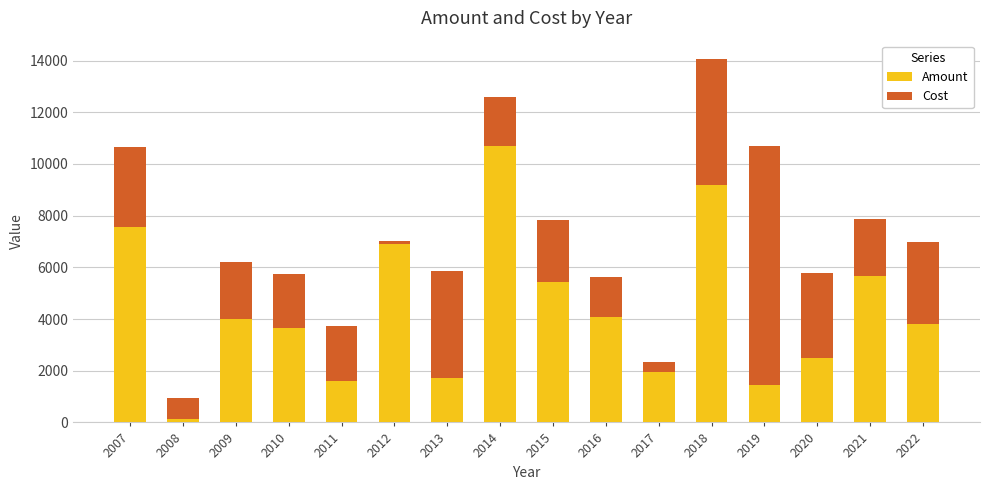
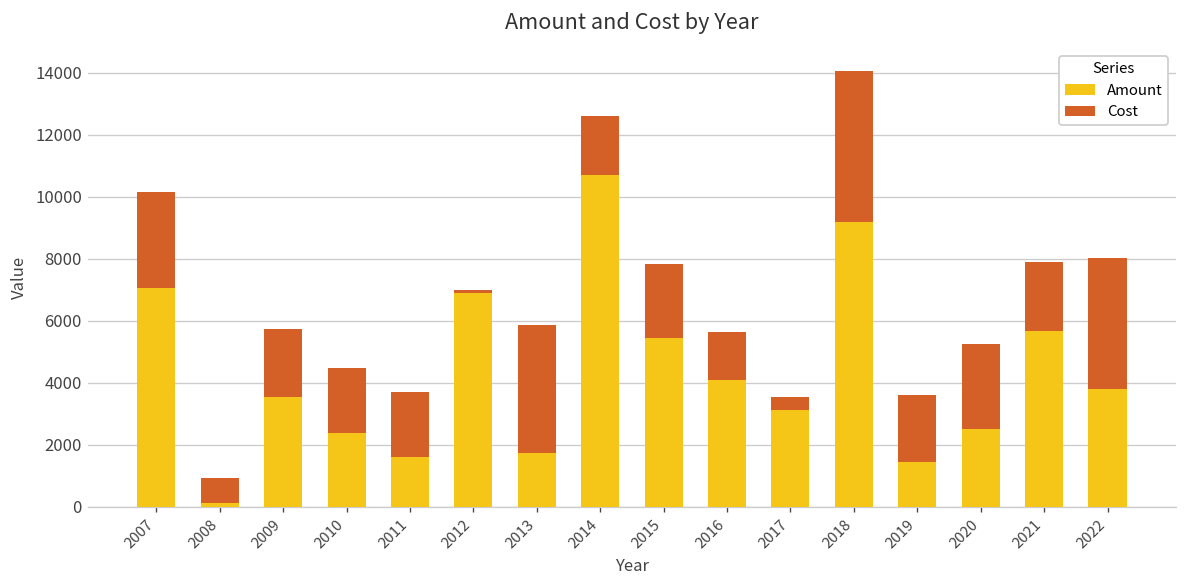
  {
    "Amount": {
-     "2007": 7600,
+     "2007": 7100,
      "2008": 100,
-     "2009": 4000,
-     "2010": 3600,
+     "2009": 3500,
+     "2010": 2400,
      "2011": 1600,
      "2012": 6900,
      "2013": 1700,
      "2014": 10700,
      "2015": 5400,
      "2016": 4100,
-     "2017": 1900,
+     "2017": 3100,
      "2018": 9200,
      "2019": 1500,
      "2020": 2500,
      "2021": 5700,
      "2022": 3800
    },
    "Cost": {
      "2007": 3100,
      "2008": 800,
      "2009": 2200,
      "2010": 2100,
      "2011": 2100,
      "2012": 100,
      "2013": 4100,
      "2014": 1900,
      "2015": 2400,
      "2016": 1500,
      "2017": 400,
      "2018": 4900,
-     "2019": 9200,
-     "2020": 3300,
+     "2019": 2200,
+     "2020": 2800,
      "2021": 2200,
-     "2022": 3200
+     "2022": 4200
    }
  }
